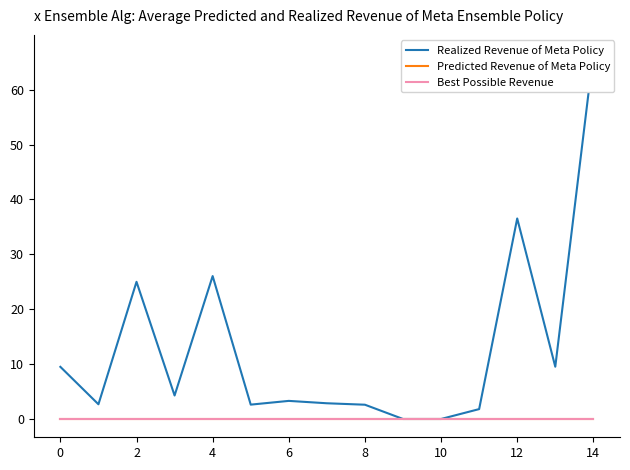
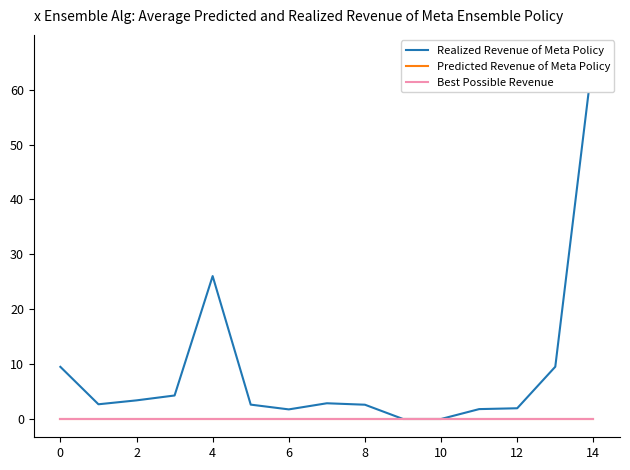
  {
    "Realized Revenue of Meta Policy": {
      "0": 10,
-     "2": 25,
+     "2": 3,
      "4": 26,
-     "6": 3,
+     "6": 2,
      "8": 3,
-     "12": 37
+     "12": 2
    },
    "Best Possible Revenue": {
      "0": 0,
      "2": 0,
      "4": 0,
      "6": 0,
      "8": 0,
      "12": 0,
      "14": 0
    }
  }
